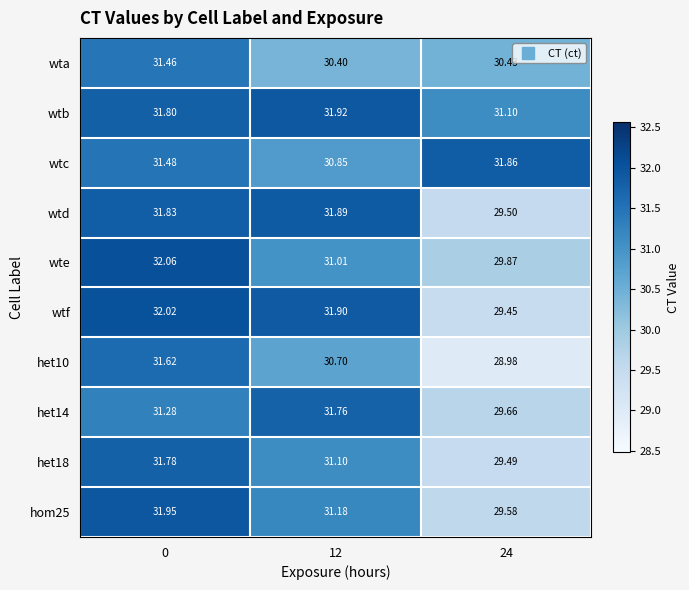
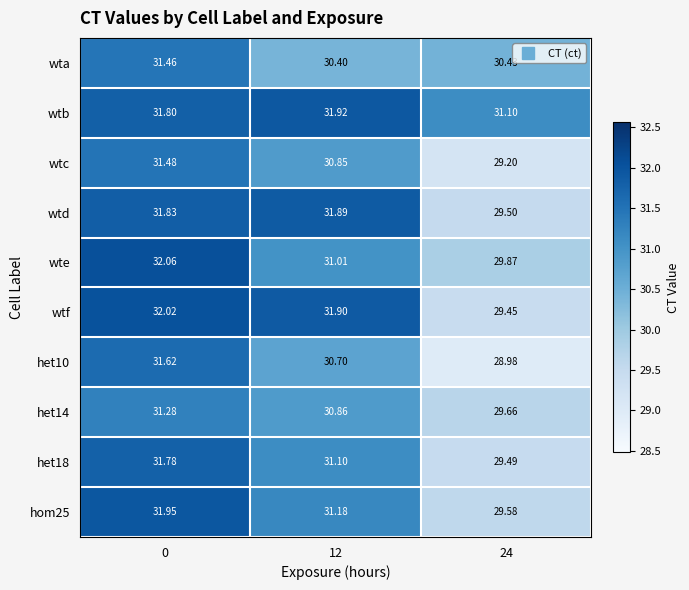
  {
    "wta": {
      "0": 31.46,
      "12": 30.40
    },
    "wtb": {
      "0": 31.80,
      "12": 31.92,
      "24": 31.10
    },
    "wtc": {
      "0": 31.48,
      "12": 30.85,
-     "24": 31.86
+     "24": 29.20
    },
    "wtd": {
      "0": 31.83,
      "12": 31.89,
      "24": 29.50
    },
    "wte": {
      "0": 32.06,
      "12": 31.01,
      "24": 29.87
    },
    "wtf": {
      "0": 32.02,
      "12": 31.90,
      "24": 29.45
    },
    "het10": {
      "0": 31.62,
      "12": 30.70,
      "24": 28.98
    },
    "het14": {
      "0": 31.28,
-     "12": 31.76,
+     "12": 30.86,
      "24": 29.66
    },
    "het18": {
      "0": 31.78,
      "12": 31.10,
      "24": 29.49
    },
    "hom25": {
      "0": 31.95,
      "12": 31.18,
      "24": 29.58
    }
  }
